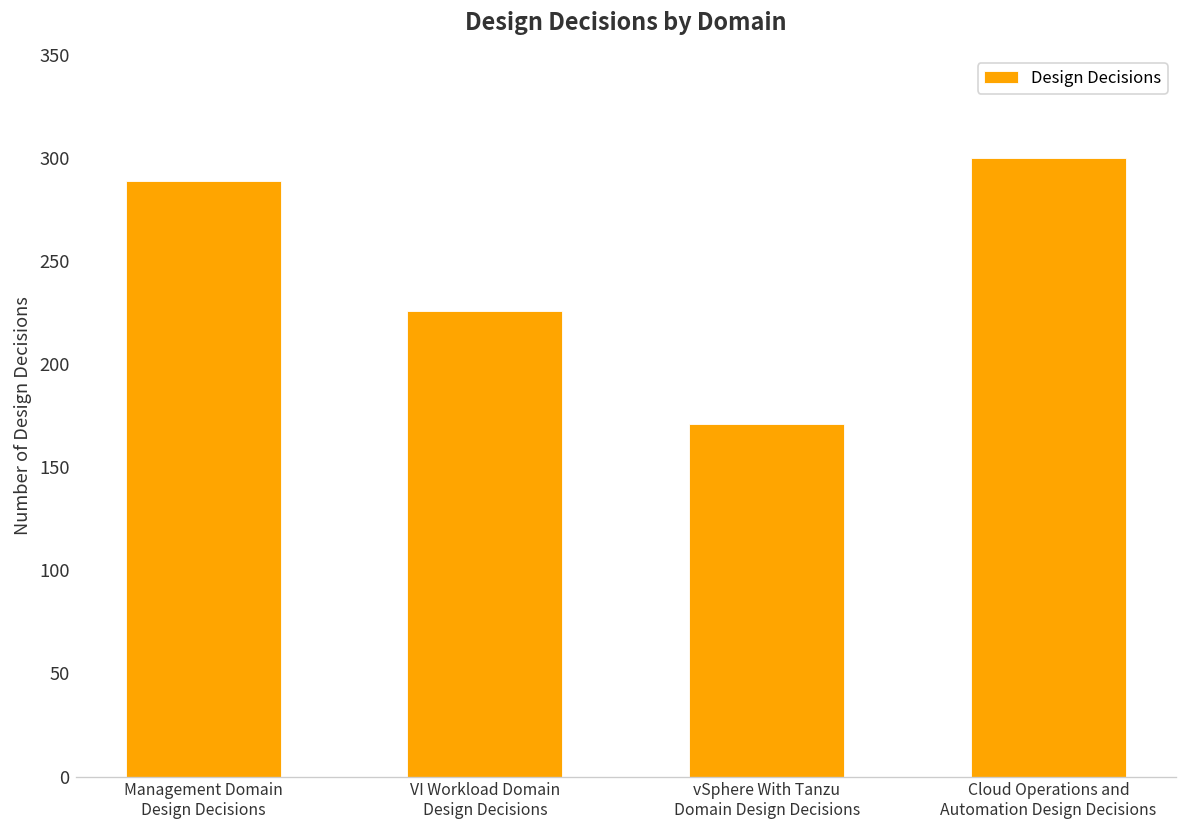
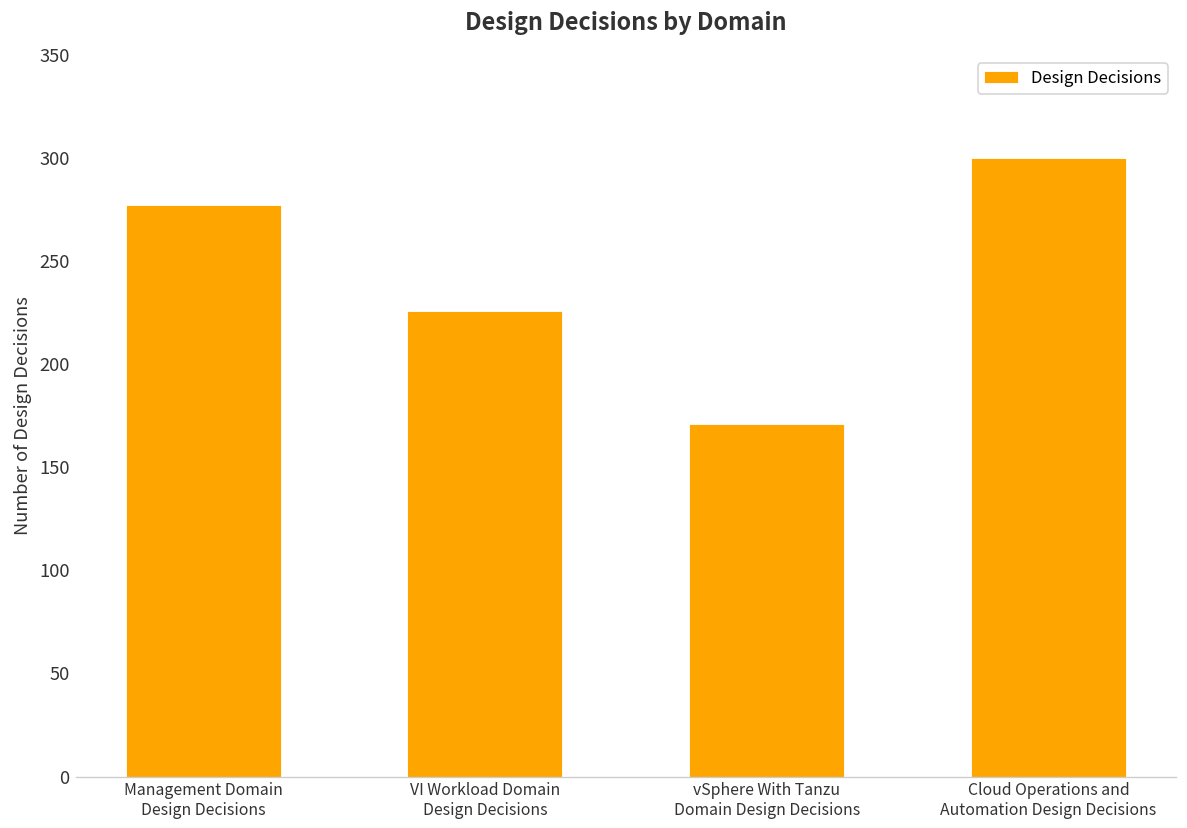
  {
-   "Management Domain Design Decisions": 289,
+   "Management Domain Design Decisions": 277,
    "VI Workload Domain Design Decisions": 226,
    "vSphere With Tanzu Domain Design Decisions": 171,
    "Cloud Operations and Automation Design Decisions": 300
  }
